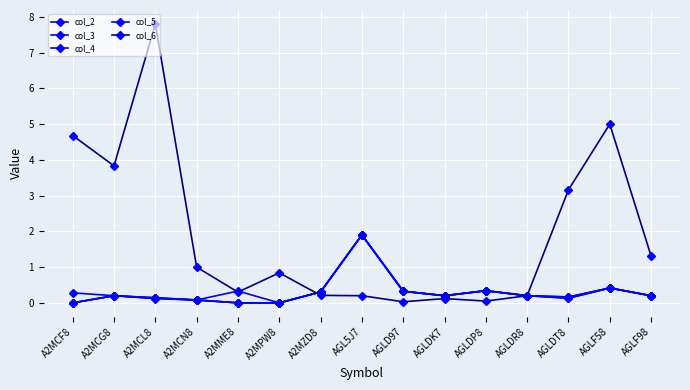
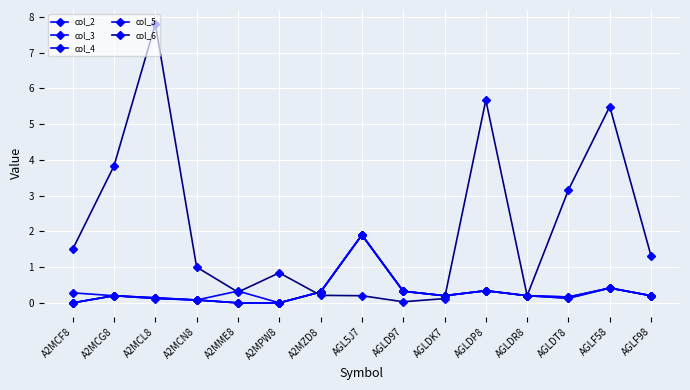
  {
    "col_6": {
-     "A2MCF8": 4.7,
+     "A2MCF8": 1.5,
      "A2MCG8": 3.8,
      "A2MCN8": 1.0,
      "A2MPW8": 0.8,
      "A2MZD8": 0.2,
      "AGL5J7": 0.2,
      "AGLD97": 0.0,
      "AGLDK7": 0.1,
-     "AGLDP8": 0.1,
+     "AGLDP8": 5.7,
      "AGLDT8": 3.2,
-     "AGLF58": 5.0,
+     "AGLF58": 5.5,
      "AGLF98": 1.3
    }
  }
